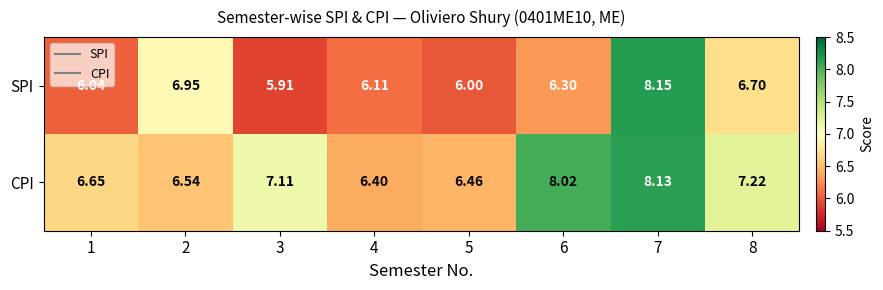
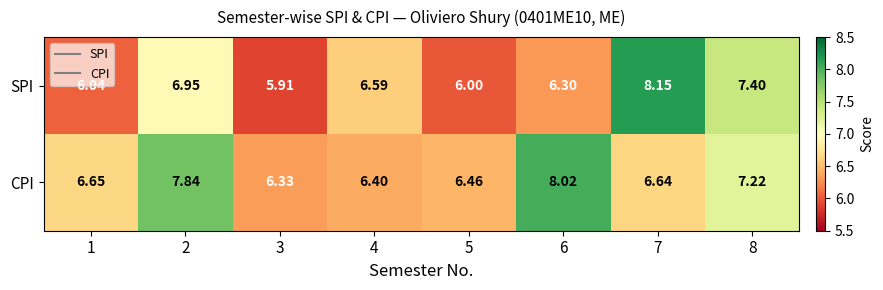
  {
    "SPI": {
      "2": 6.95,
      "3": 5.91,
-     "4": 6.11,
+     "4": 6.59,
      "5": 6.00,
      "6": 6.30,
      "7": 8.15,
-     "8": 6.70
+     "8": 7.40
    },
    "CPI": {
      "1": 6.65,
-     "2": 6.54,
-     "3": 7.11,
+     "2": 7.84,
+     "3": 6.33,
      "4": 6.40,
      "5": 6.46,
      "6": 8.02,
-     "7": 8.13,
+     "7": 6.64,
      "8": 7.22
    }
  }
